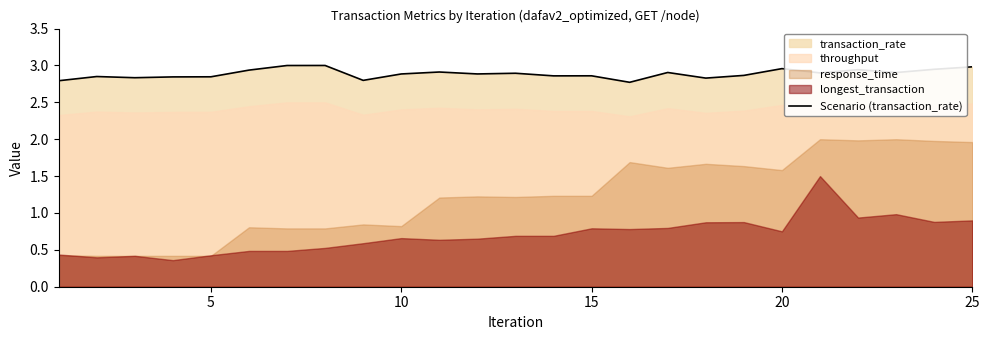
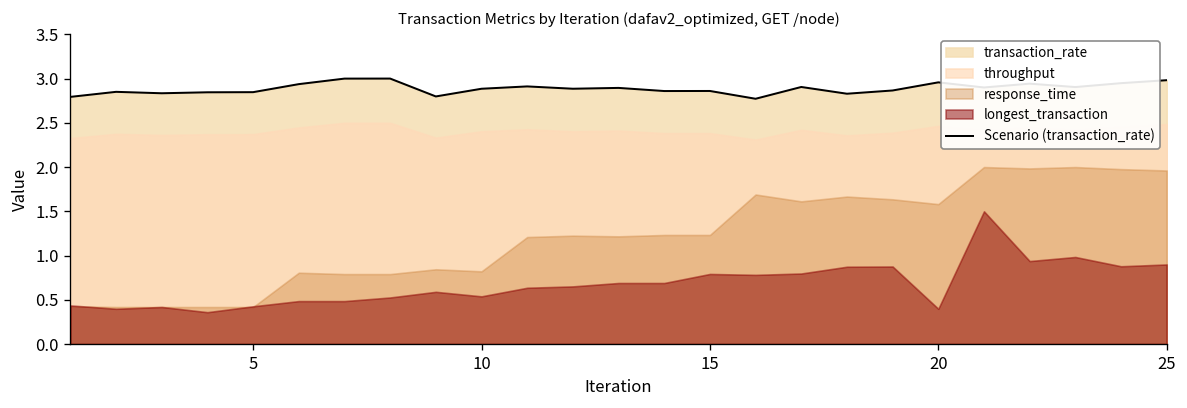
  {
    "longest_transaction": {
-     "10": 0.7,
+     "10": 0.5,
      "15": 0.8,
-     "20": 0.8,
+     "20": 0.4,
      "25": 0.9
    }
  }
